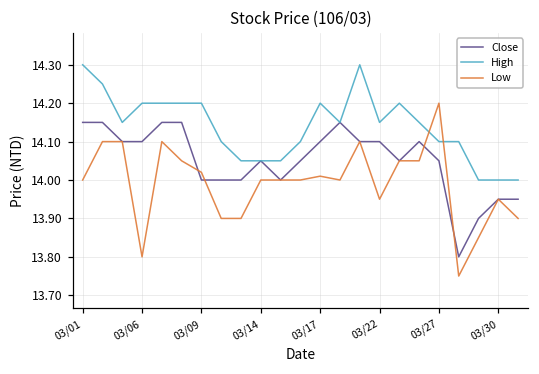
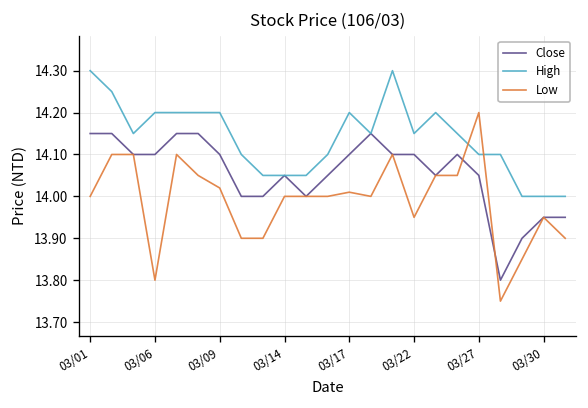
  {
    "Close": {
      "03/01": 14.15,
      "03/06": 14.1,
-     "03/09": 14.0,
+     "03/09": 14.1,
      "03/17": 14.1,
      "03/22": 14.1,
      "03/27": 14.05
    },
    "High": {
      "03/01": 14.3,
      "03/06": 14.2,
      "03/09": 14.2,
      "03/17": 14.2,
      "03/22": 14.15,
      "03/27": 14.1,
      "03/30": 14.0
    },
    "Low": {
      "03/01": 14.0,
      "03/06": 13.8,
      "03/09": 14.02,
      "03/14": 14.0,
      "03/17": 14.01,
      "03/22": 13.95,
      "03/27": 14.2
    }
  }
